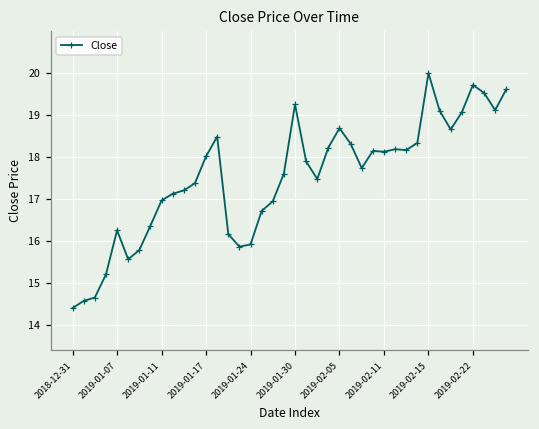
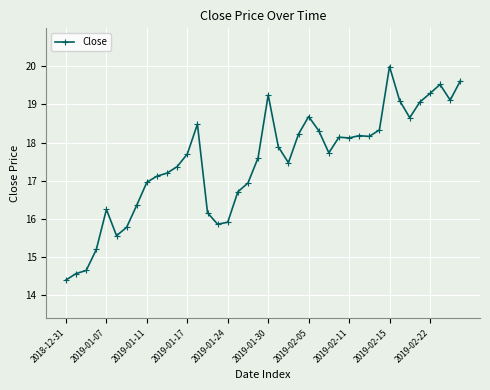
  {
    "2018-12-31": 14.4,
    "2019-01-07": 16.2,
    "2019-01-11": 17.0,
-   "2019-01-17": 18.0,
+   "2019-01-17": 17.7,
    "2019-01-24": 15.9,
    "2019-01-30": 19.2,
    "2019-02-05": 18.7,
    "2019-02-11": 18.1,
    "2019-02-15": 20.0,
-   "2019-02-22": 19.7
+   "2019-02-22": 19.3
  }
